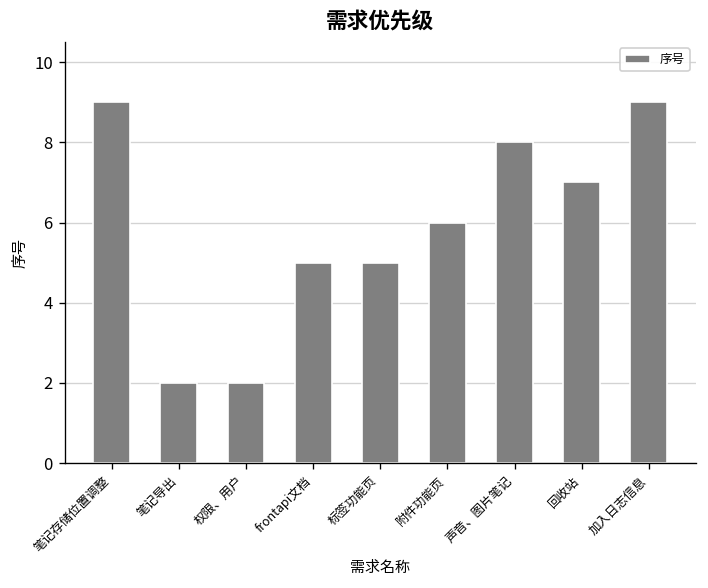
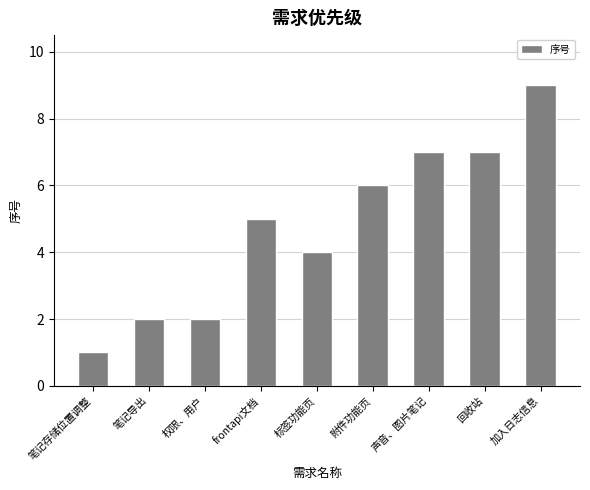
  {
-   "笔记存储位置调整": 9,
+   "笔记存储位置调整": 1,
    "笔记导出": 2,
    "权限、用户": 2,
    "frontapi文档": 5,
-   "标签功能页": 5,
+   "标签功能页": 4,
    "附件功能页": 6,
-   "声音、图片笔记": 8,
+   "声音、图片笔记": 7,
    "回收站": 7,
    "加入日志信息": 9
  }
